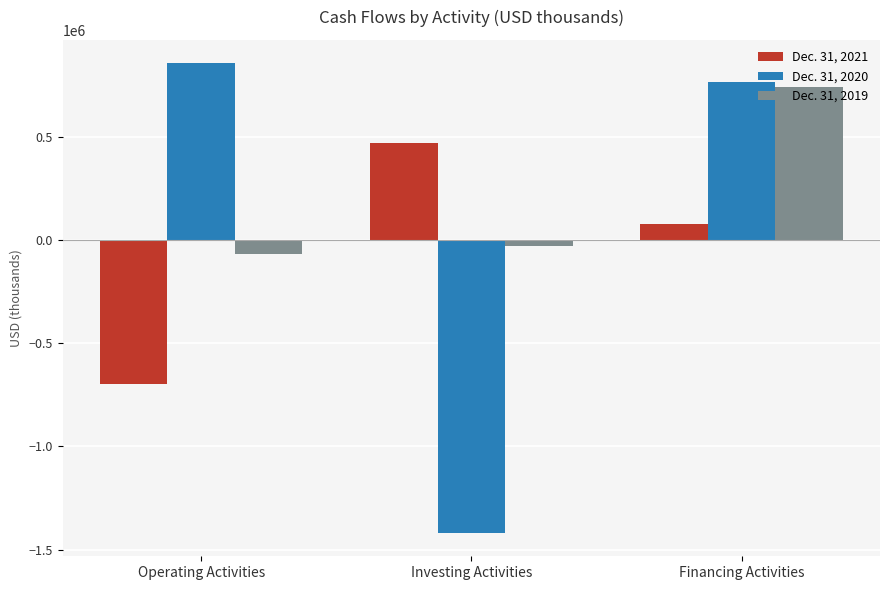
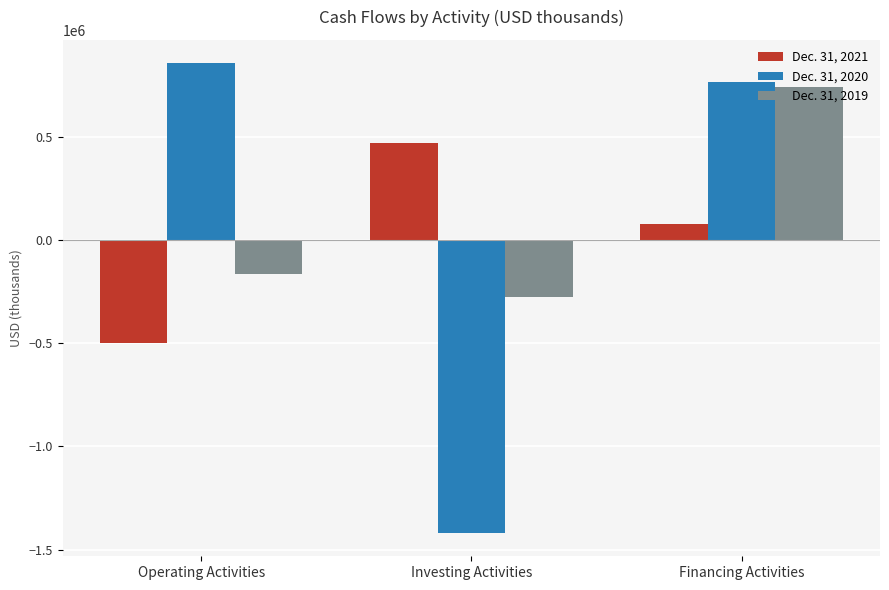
  {
    "Dec. 31, 2021": {
-     "Operating Activities": -700000,
+     "Operating Activities": -500000,
      "Investing Activities": 470000,
      "Financing Activities": 80000
    },
    "Dec. 31, 2020": {
      "Operating Activities": 860000,
      "Investing Activities": -1420000,
      "Financing Activities": 770000
    },
    "Dec. 31, 2019": {
-     "Operating Activities": -70000,
-     "Investing Activities": -30000,
+     "Operating Activities": -160000,
+     "Investing Activities": -280000,
      "Financing Activities": 740000
    }
  }
